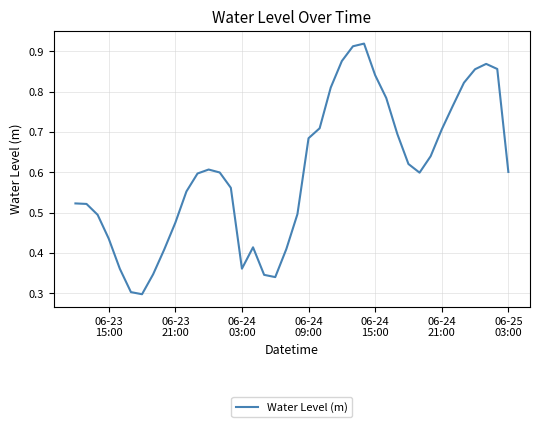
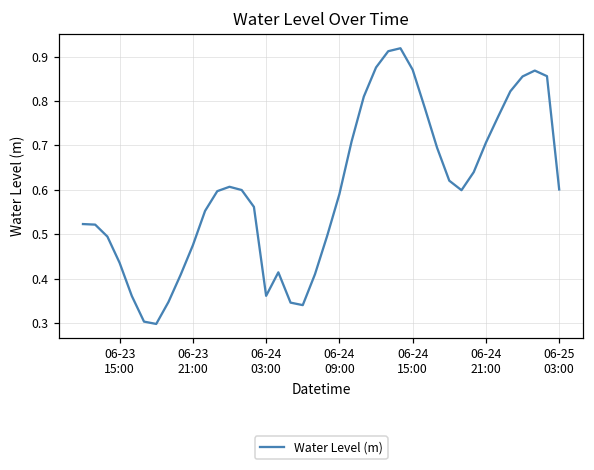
  {
    "06-23 15:00": 0.44,
    "06-23 21:00": 0.48,
    "06-24 03:00": 0.36,
-   "06-24 09:00": 0.68,
-   "06-24 15:00": 0.84,
+   "06-24 09:00": 0.59,
+   "06-24 15:00": 0.87,
    "06-24 21:00": 0.71,
    "06-25 03:00": 0.60
  }
